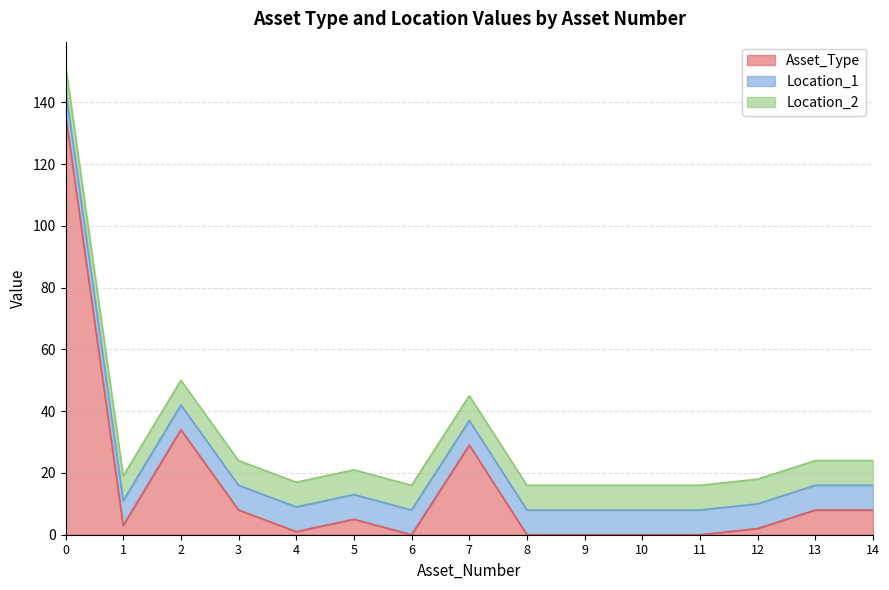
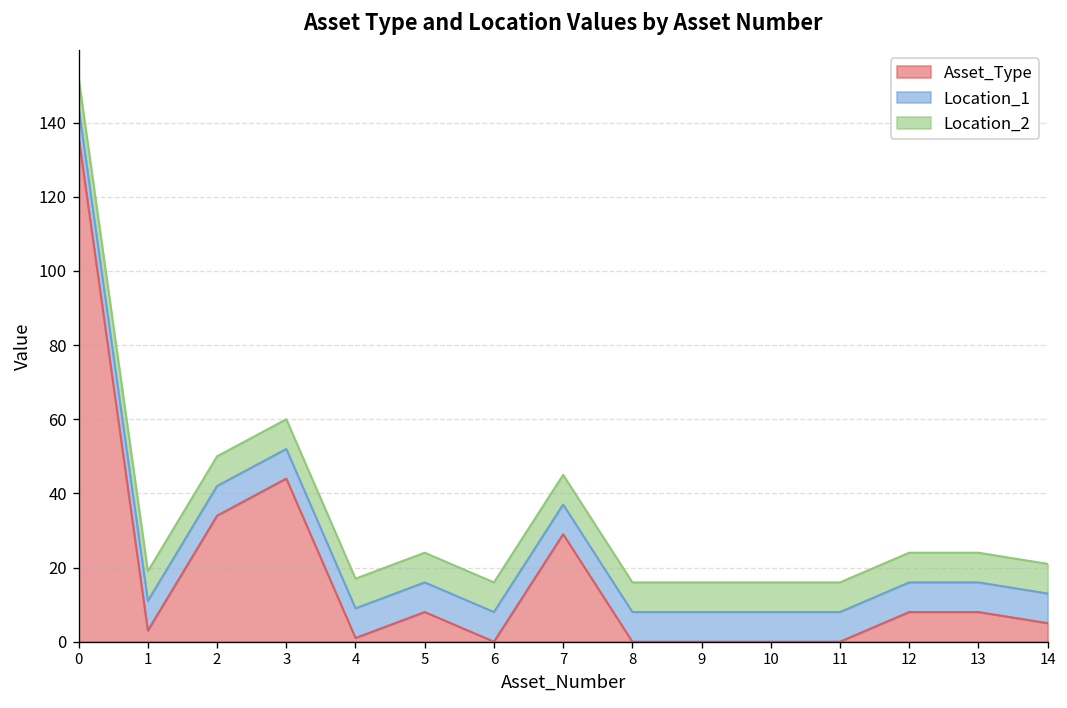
  {
    "Asset_Type": {
      "0": 136,
      "1": 3,
      "2": 34,
-     "3": 8,
+     "3": 44,
      "4": 1,
-     "5": 5,
+     "5": 8,
      "6": 0,
      "7": 29,
      "8": 0,
      "9": 0,
      "10": 0,
      "11": 0,
-     "12": 2,
+     "12": 8,
      "13": 8,
-     "14": 8
+     "14": 5
    },
    "Location_1": {
      "0": 8,
      "1": 8,
      "2": 8,
      "3": 8,
      "4": 8,
      "5": 8,
      "6": 8,
      "7": 8,
      "8": 8,
      "9": 8,
      "10": 8,
      "11": 8,
      "12": 8,
      "13": 8,
      "14": 8
    },
    "Location_2": {
      "0": 8,
      "1": 8,
      "2": 8,
      "3": 8,
      "4": 8,
      "5": 8,
      "6": 8,
      "7": 8,
      "8": 8,
      "9": 8,
      "10": 8,
      "11": 8,
      "12": 8,
      "13": 8,
      "14": 8
    }
  }
